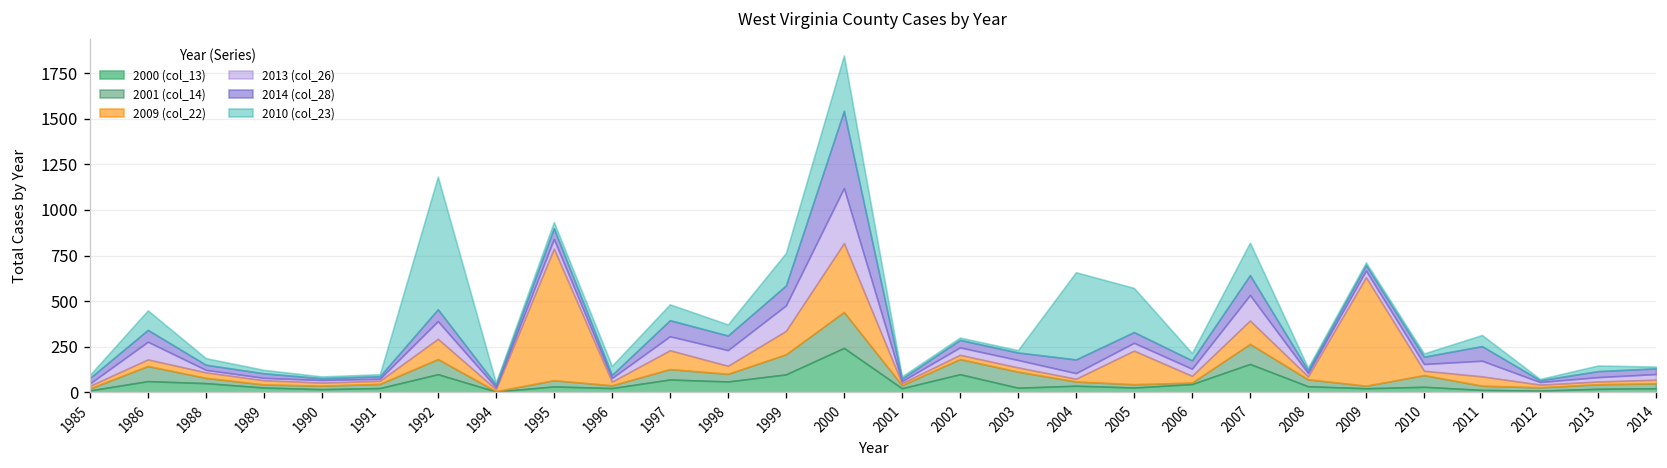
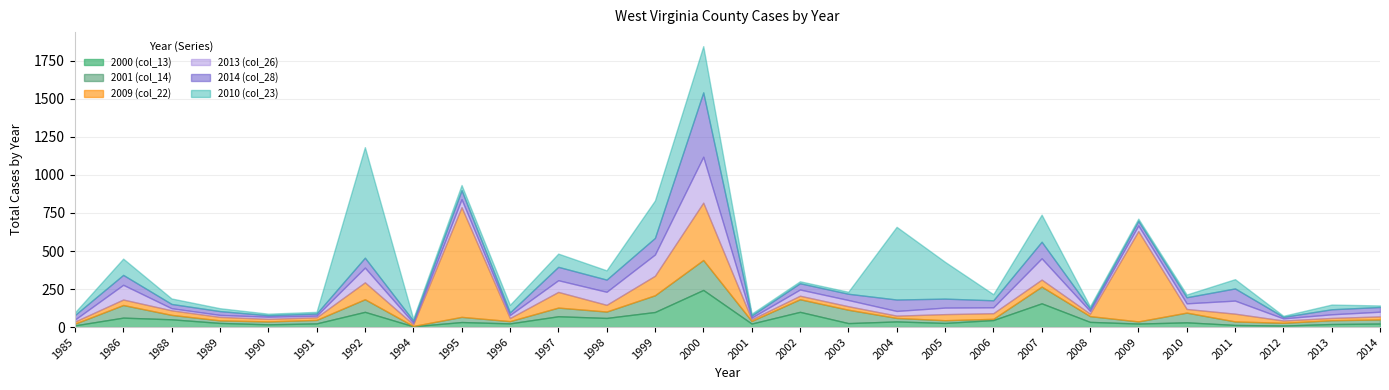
  {
    "2009 (col_22)": {
      "1986": 40,
      "1992": 110,
      "1995": 720,
      "1996": 20,
      "1997": 100,
      "1998": 40,
      "1999": 130,
      "2000": 380,
      "2002": 20,
      "2003": 20,
-     "2005": 180,
+     "2005": 40,
      "2006": 40,
-     "2007": 130,
+     "2007": 50,
      "2009": 590,
      "2010": 20,
      "2011": 50,
      "2014": 20
    },
    "2010 (col_23)": {
      "1986": 110,
      "1988": 40,
      "1989": 20,
      "1992": 730,
      "1995": 30,
      "1996": 50,
      "1997": 90,
      "1998": 60,
-     "1999": 180,
+     "1999": 250,
      "2000": 300,
      "2004": 480,
      "2005": 240,
      "2006": 40,
      "2007": 180,
      "2010": 20,
      "2011": 60,
      "2013": 30
    }
  }
